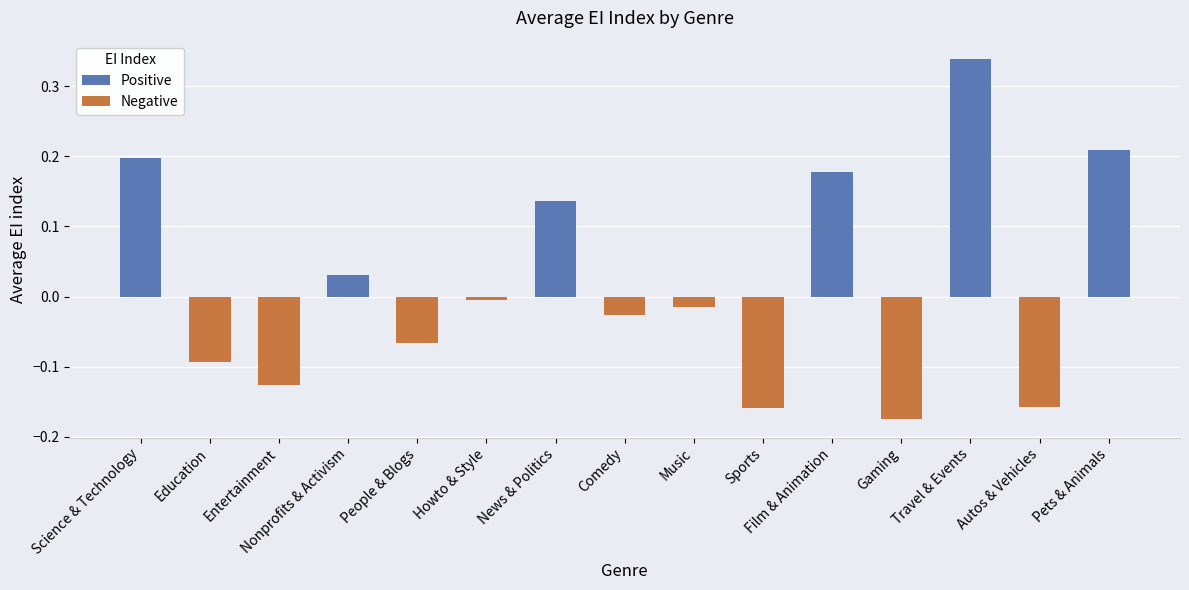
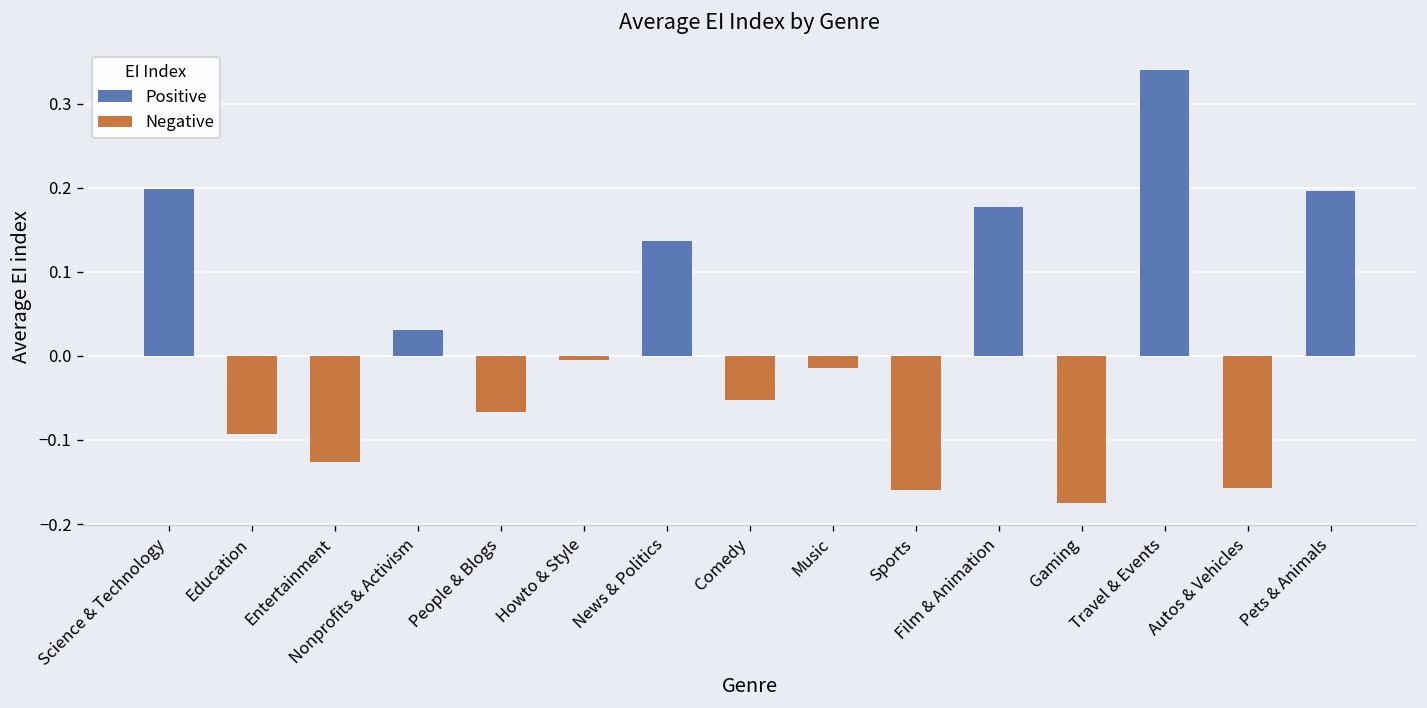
  {
    "Science & Technology": 0.20,
    "Education": -0.09,
    "Entertainment": -0.13,
    "Nonprofits & Activism": 0.03,
    "People & Blogs": -0.07,
    "Howto & Style": 0.00,
    "News & Politics": 0.14,
-   "Comedy": -0.03,
+   "Comedy": -0.05,
    "Music": -0.01,
    "Sports": -0.16,
    "Film & Animation": 0.18,
    "Gaming": -0.18,
    "Travel & Events": 0.34,
    "Autos & Vehicles": -0.16,
-   "Pets & Animals": 0.21
+   "Pets & Animals": 0.20
  }
